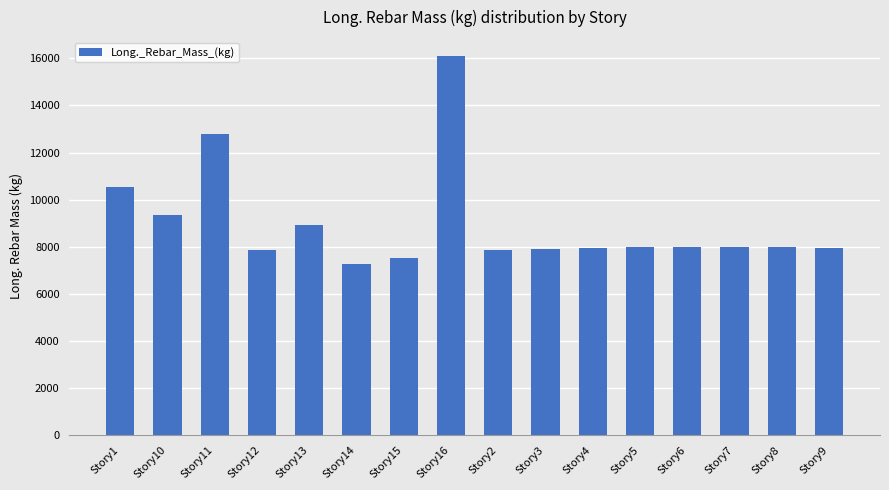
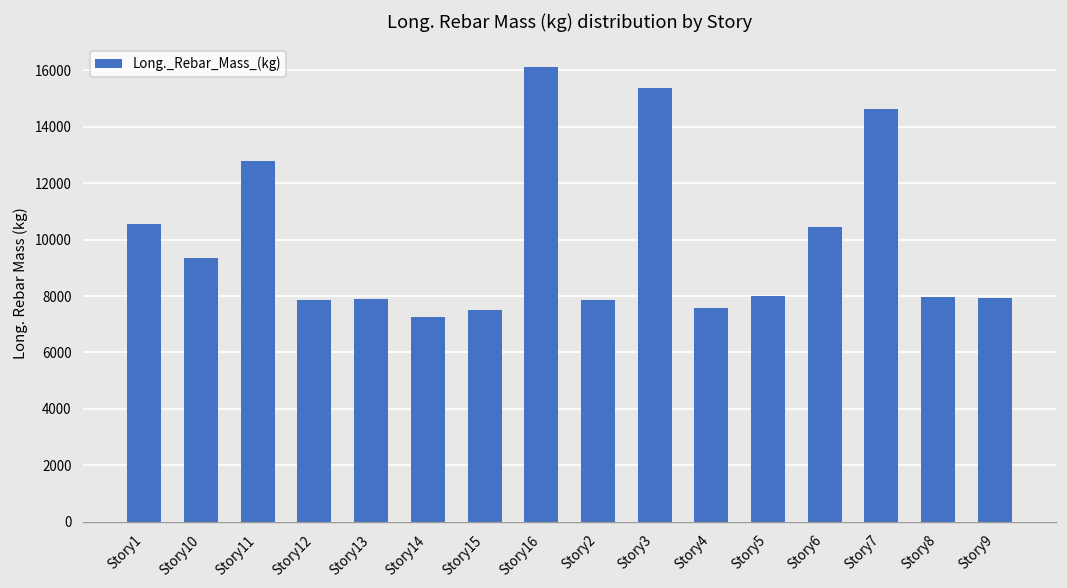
  {
    "Story1": 10600,
    "Story10": 9300,
    "Story11": 12800,
    "Story12": 7900,
-   "Story13": 8900,
+   "Story13": 7900,
    "Story14": 7300,
    "Story15": 7500,
    "Story16": 16100,
    "Story2": 7800,
-   "Story3": 7900,
-   "Story4": 8000,
+   "Story3": 15400,
+   "Story4": 7600,
    "Story5": 8000,
-   "Story6": 8000,
-   "Story7": 8000,
+   "Story6": 10400,
+   "Story7": 14600,
    "Story8": 8000,
    "Story9": 7900
  }
